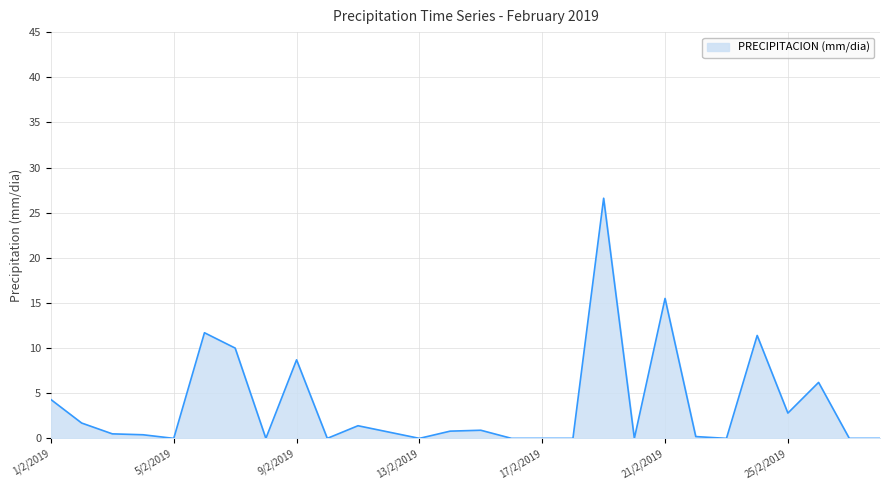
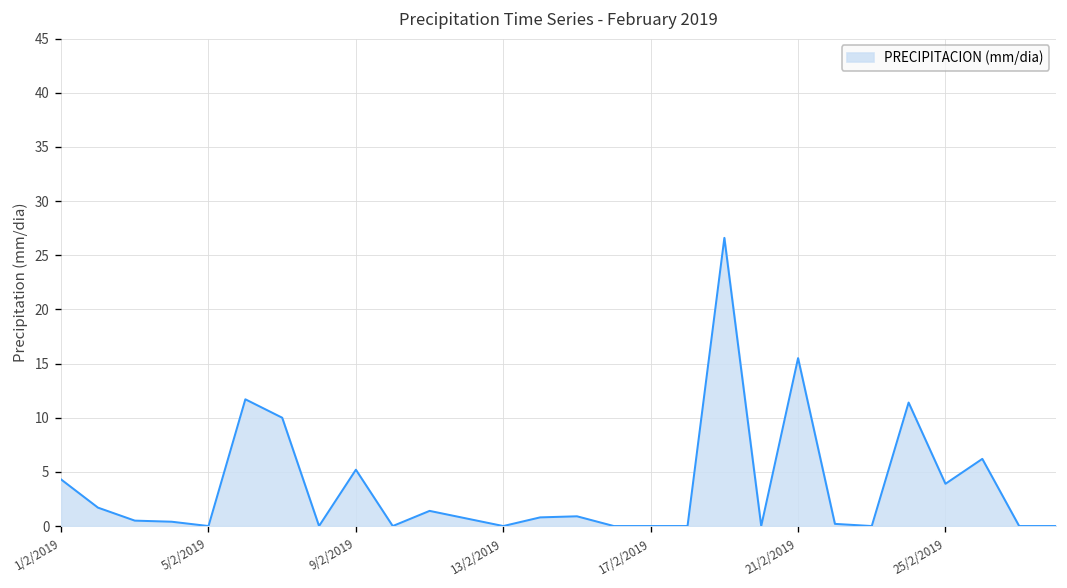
  {
    "1/2/2019": 4,
    "5/2/2019": 0,
-   "9/2/2019": 9,
+   "9/2/2019": 5,
    "13/2/2019": 0,
    "17/2/2019": 0,
    "21/2/2019": 16,
-   "25/2/2019": 3
+   "25/2/2019": 4
  }
